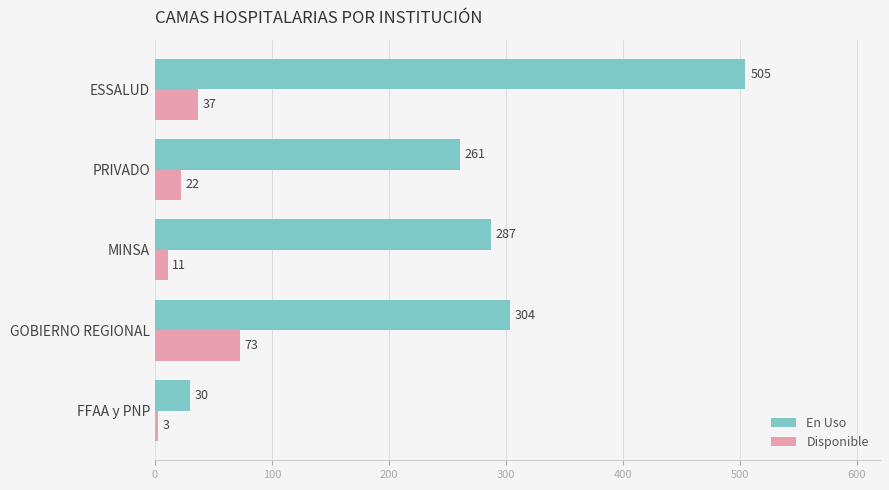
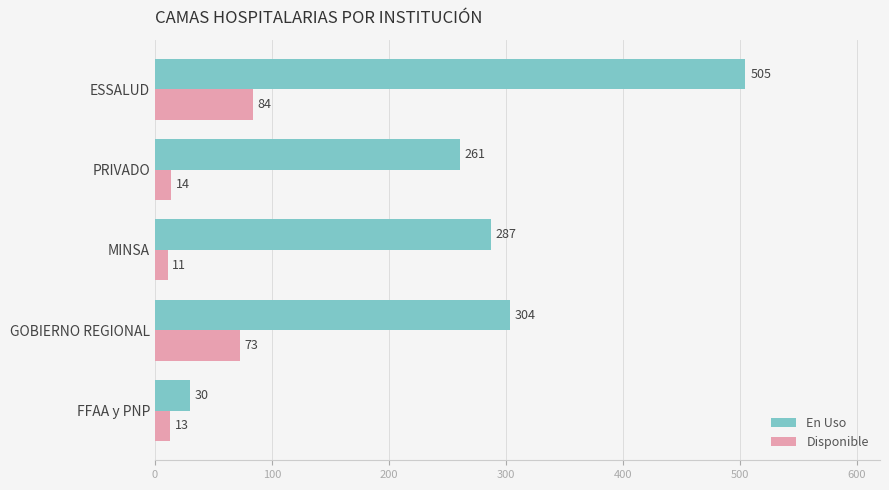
  {
    "En Uso": {
      "ESSALUD": 505,
      "PRIVADO": 261,
      "MINSA": 287,
      "GOBIERNO REGIONAL": 304,
      "FFAA y PNP": 30
    },
    "Disponible": {
-     "ESSALUD": 37,
-     "PRIVADO": 22,
+     "ESSALUD": 84,
+     "PRIVADO": 14,
      "MINSA": 11,
      "GOBIERNO REGIONAL": 73,
-     "FFAA y PNP": 3
+     "FFAA y PNP": 13
    }
  }
